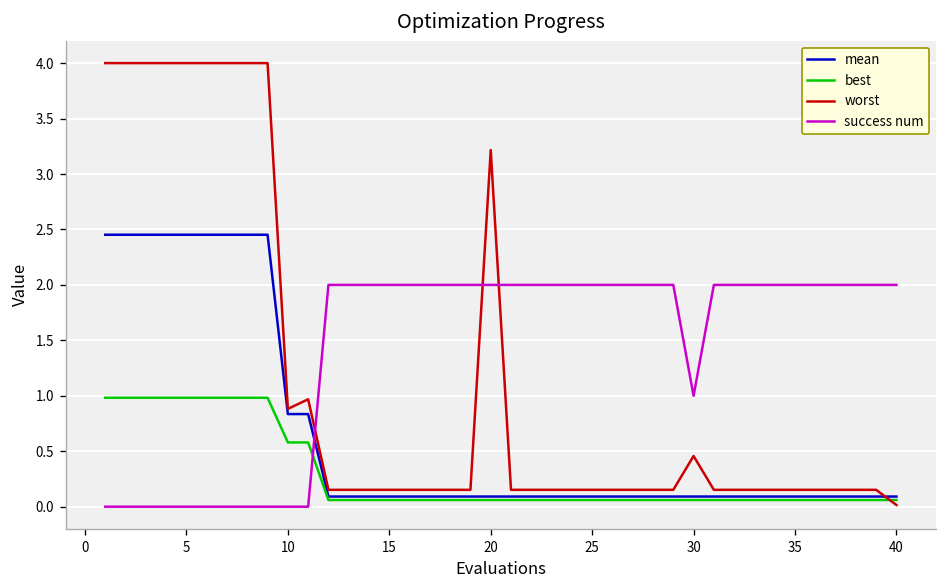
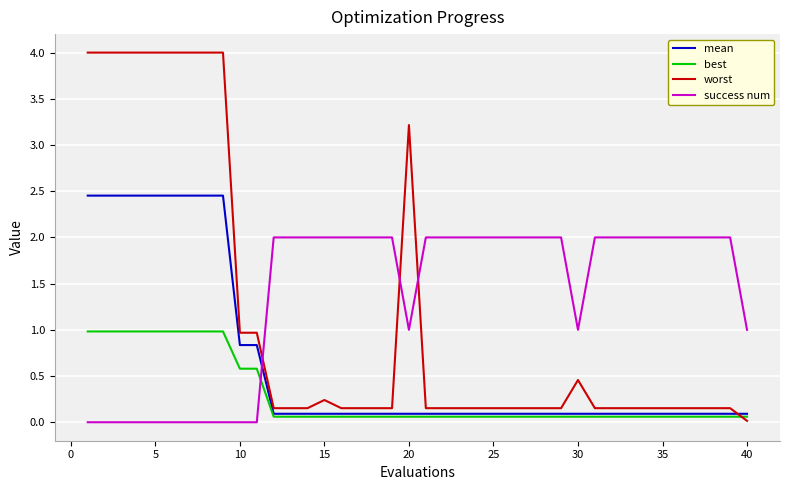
  {
    "mean": {
      "5": 2.5,
      "10": 0.8,
      "15": 0.1,
      "20": 0.1,
      "25": 0.1,
      "30": 0.1,
      "35": 0.1,
      "40": 0.1
    },
    "best": {
      "5": 1.0,
      "10": 0.6,
      "15": 0.1,
      "20": 0.1,
      "25": 0.1,
      "30": 0.1,
      "35": 0.1,
      "40": 0.1
    },
    "worst": {
      "5": 4.0,
-     "10": 0.9,
-     "15": 0.15,
+     "10": 1.0,
+     "15": 0.24,
      "20": 3.2,
      "25": 0.2,
      "30": 0.5,
      "35": 0.2,
      "40": 0.0
    },
    "success num": {
      "5": 0,
      "10": 0,
      "15": 2,
-     "20": 2,
+     "20": 1,
      "25": 2,
      "30": 1,
      "35": 2,
-     "40": 2
+     "40": 1
    }
  }
